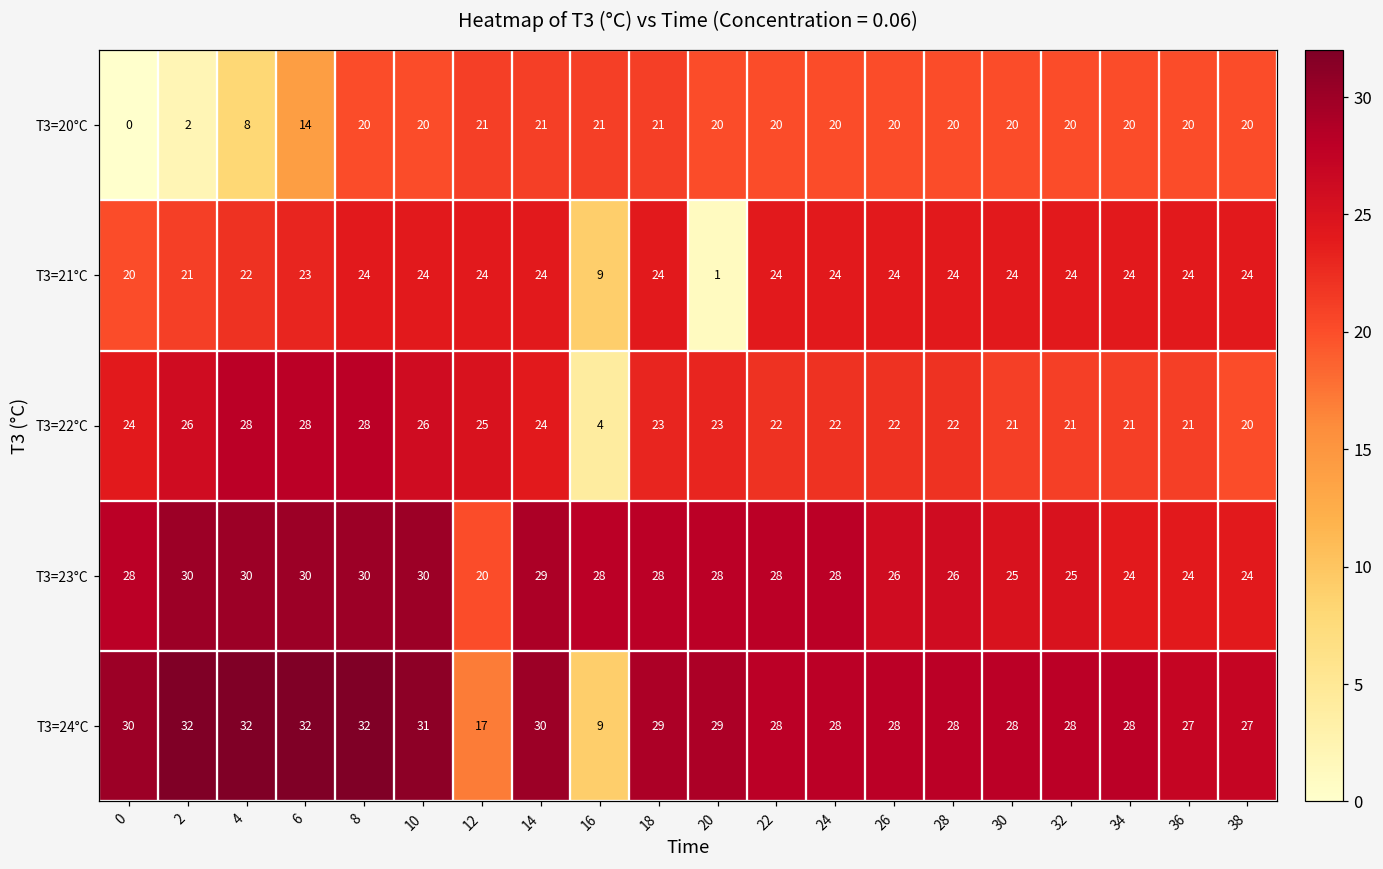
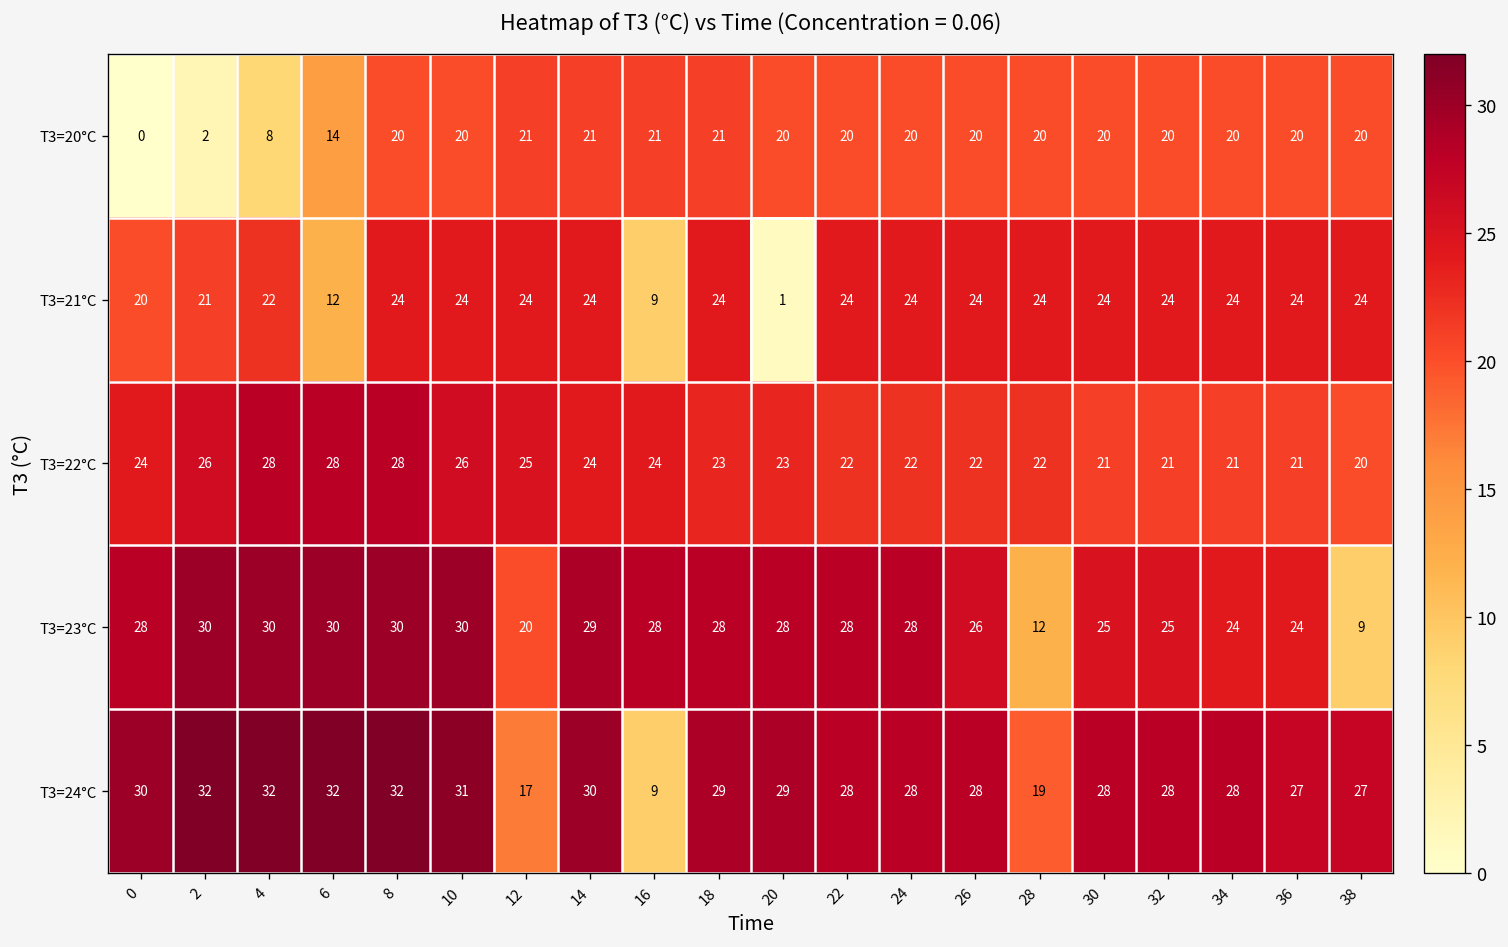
  {
    "T3=20°C": {
      "0": 0,
      "2": 2,
      "4": 8,
      "6": 14,
      "8": 20,
      "10": 20,
      "12": 21,
      "14": 21,
      "16": 21,
      "18": 21,
      "20": 20,
      "22": 20,
      "24": 20,
      "26": 20,
      "28": 20,
      "30": 20,
      "32": 20,
      "34": 20,
      "36": 20,
      "38": 20
    },
    "T3=21°C": {
      "0": 20,
      "2": 21,
      "4": 22,
-     "6": 23,
+     "6": 12,
      "8": 24,
      "10": 24,
      "12": 24,
      "14": 24,
      "16": 9,
      "18": 24,
      "20": 1,
      "22": 24,
      "24": 24,
      "26": 24,
      "28": 24,
      "30": 24,
      "32": 24,
      "34": 24,
      "36": 24,
      "38": 24
    },
    "T3=22°C": {
      "0": 24,
      "2": 26,
      "4": 28,
      "6": 28,
      "8": 28,
      "10": 26,
      "12": 25,
      "14": 24,
-     "16": 4,
+     "16": 24,
      "18": 23,
      "20": 23,
      "22": 22,
      "24": 22,
      "26": 22,
      "28": 22,
      "30": 21,
      "32": 21,
      "34": 21,
      "36": 21,
      "38": 20
    },
    "T3=23°C": {
      "0": 28,
      "2": 30,
      "4": 30,
      "6": 30,
      "8": 30,
      "10": 30,
      "12": 20,
      "14": 29,
      "16": 28,
      "18": 28,
      "20": 28,
      "22": 28,
      "24": 28,
      "26": 26,
-     "28": 26,
+     "28": 12,
      "30": 25,
      "32": 25,
      "34": 24,
      "36": 24,
-     "38": 24
+     "38": 9
    },
    "T3=24°C": {
      "0": 30,
      "2": 32,
      "4": 32,
      "6": 32,
      "8": 32,
      "10": 31,
      "12": 17,
      "14": 30,
      "16": 9,
      "18": 29,
      "20": 29,
      "22": 28,
      "24": 28,
      "26": 28,
-     "28": 28,
+     "28": 19,
      "30": 28,
      "32": 28,
      "34": 28,
      "36": 27,
      "38": 27
    }
  }
